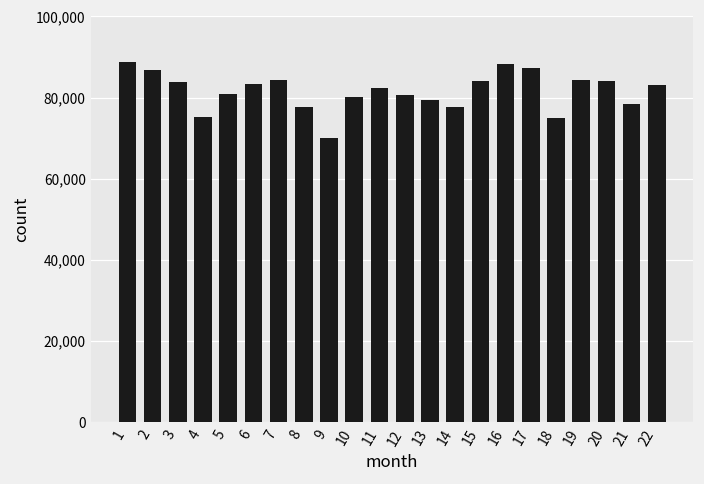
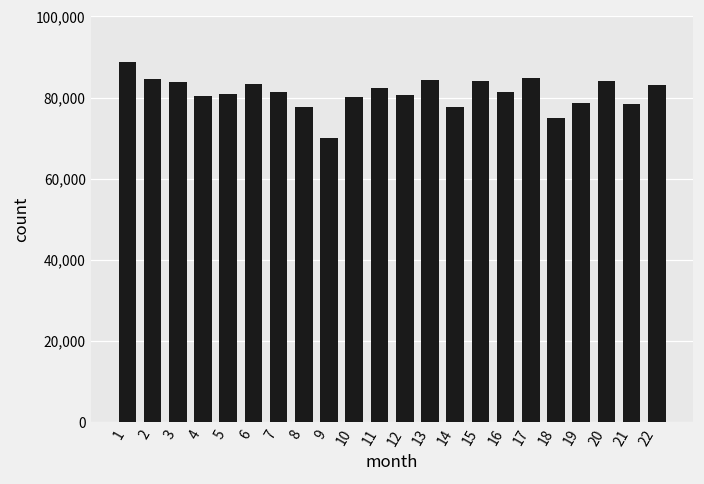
  {
    "1": "89,000",
-   "2": "87,000",
+   "2": "84,000",
    "3": "84,000",
-   "4": "75,000",
+   "4": "81,000",
    "5": "81,000",
    "6": "83,000",
-   "7": "84,000",
+   "7": "81,000",
    "8": "78,000",
    "9": "70,000",
    "10": "80,000",
    "11": "82,000",
    "12": "81,000",
-   "13": "80,000",
+   "13": "84,000",
    "14": "78,000",
    "15": "84,000",
-   "16": "88,000",
-   "17": "87,000",
+   "16": "81,000",
+   "17": "85,000",
    "18": "75,000",
-   "19": "84,000",
+   "19": "79,000",
    "20": "84,000",
    "21": "78,000",
    "22": "83,000"
  }
